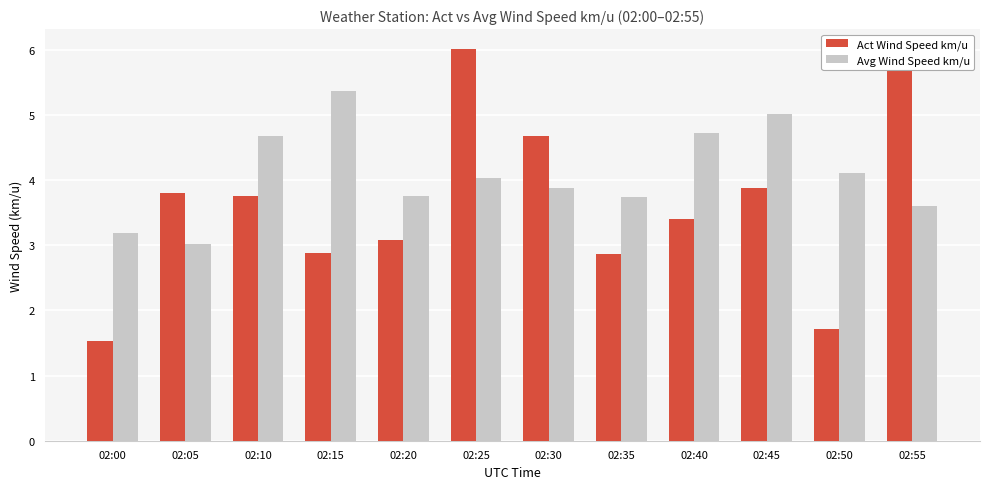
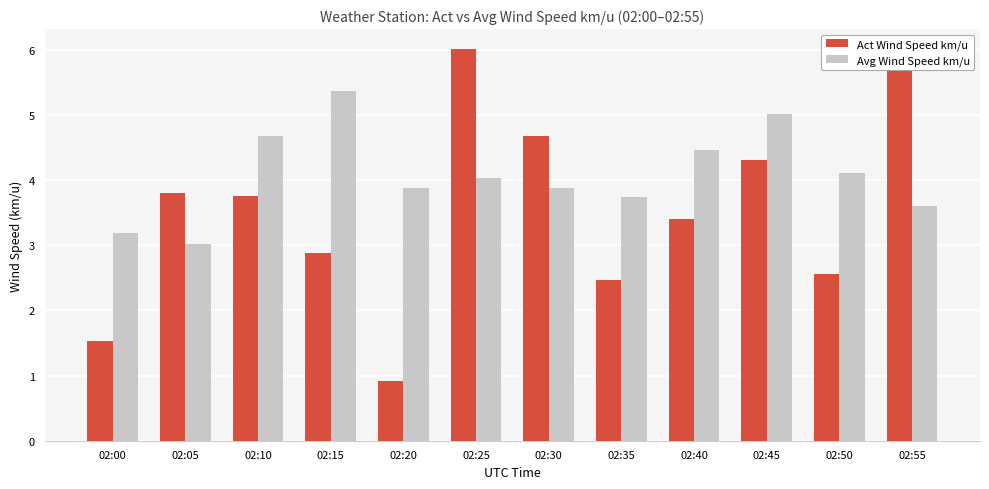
  {
    "Act Wind Speed km/u": {
      "02:00": 1.5,
      "02:05": 3.8,
      "02:10": 3.8,
      "02:15": 2.9,
-     "02:20": 3.1,
+     "02:20": 0.9,
      "02:25": 6.0,
      "02:30": 4.7,
-     "02:35": 2.9,
+     "02:35": 2.5,
      "02:40": 3.4,
-     "02:45": 3.9,
-     "02:50": 1.7
+     "02:45": 4.3,
+     "02:50": 2.6
    },
    "Avg Wind Speed km/u": {
      "02:00": 3.2,
      "02:05": 3.0,
      "02:10": 4.7,
      "02:15": 5.4,
-     "02:20": 3.8,
+     "02:20": 3.9,
      "02:25": 4.0,
      "02:30": 3.9,
      "02:35": 3.7,
-     "02:40": 4.7,
+     "02:40": 4.5,
      "02:45": 5.0,
      "02:50": 4.1,
      "02:55": 3.6
    }
  }
